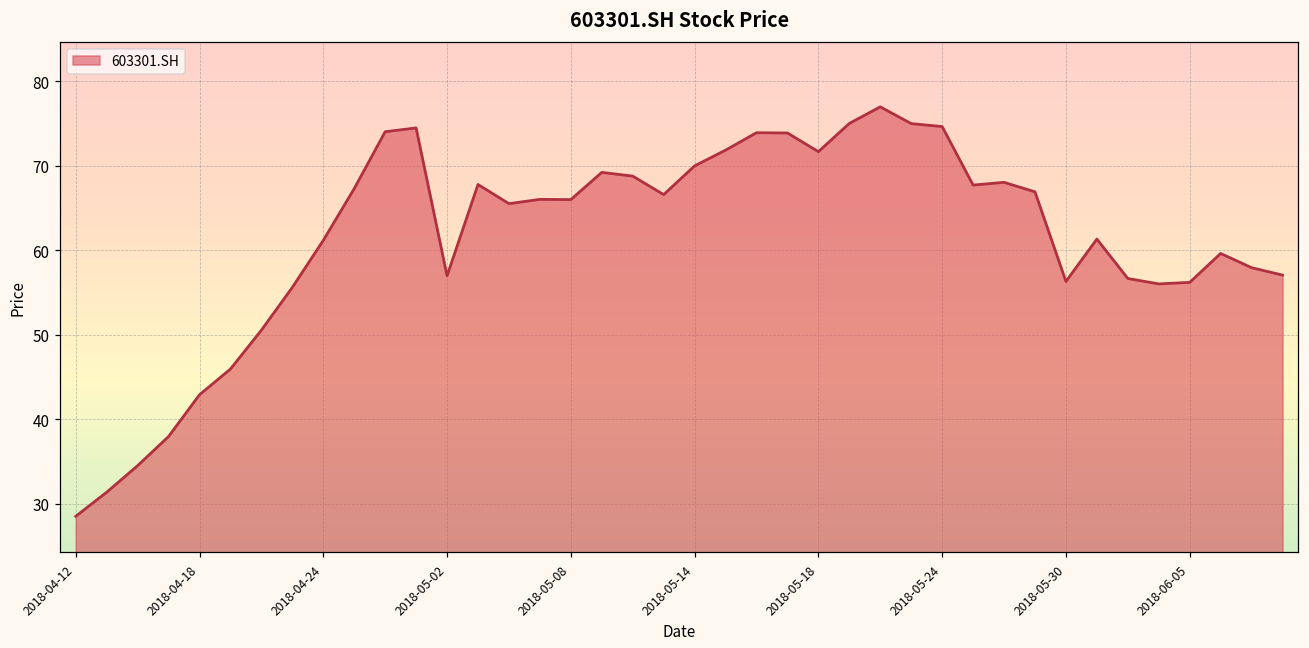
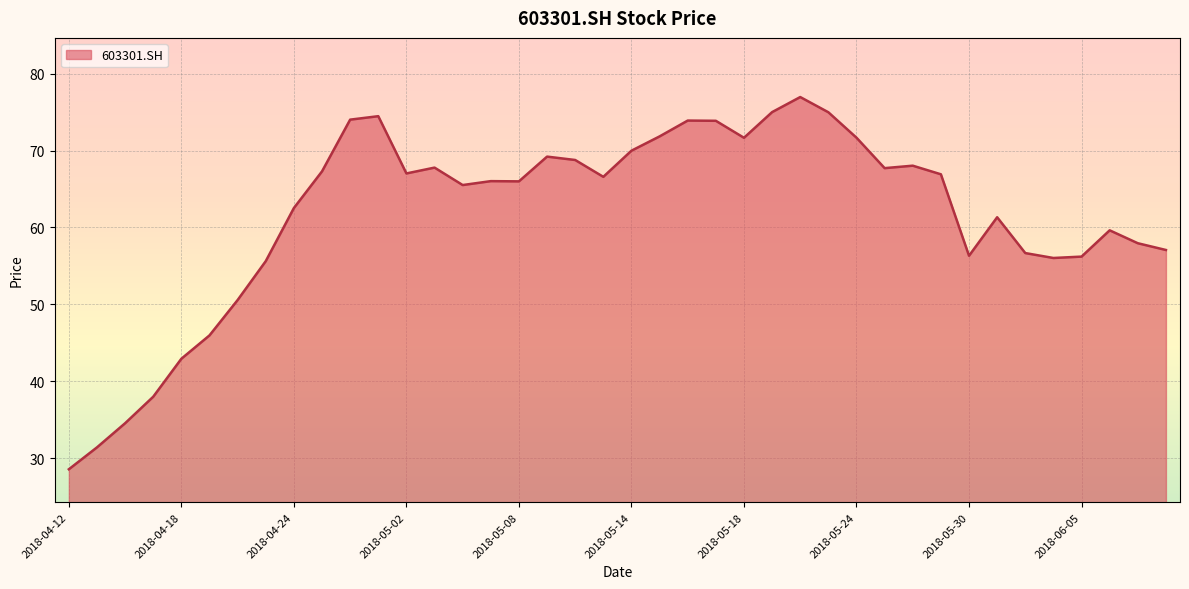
  {
    "2018-04-12": 29,
    "2018-04-18": 43,
-   "2018-04-24": 61,
-   "2018-05-02": 57,
+   "2018-04-24": 63,
+   "2018-05-02": 67,
    "2018-05-08": 66,
    "2018-05-14": 70,
    "2018-05-18": 72,
-   "2018-05-24": 75,
+   "2018-05-24": 72,
    "2018-05-30": 56,
    "2018-06-05": 56
  }
